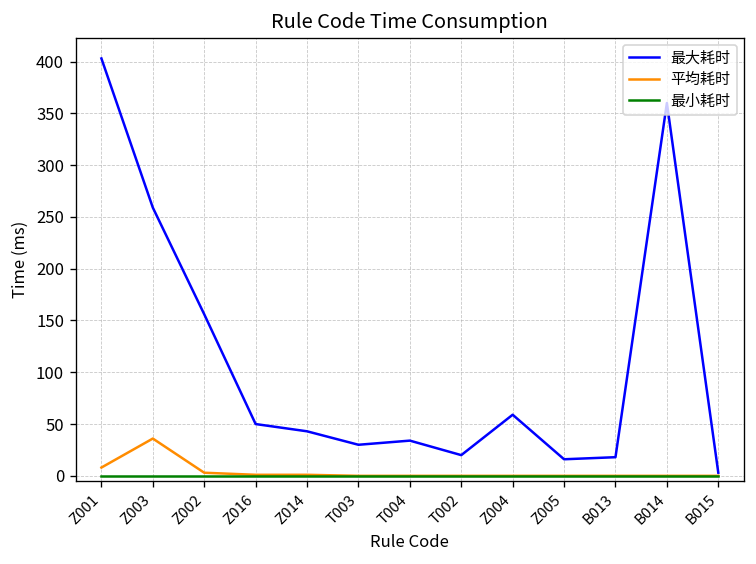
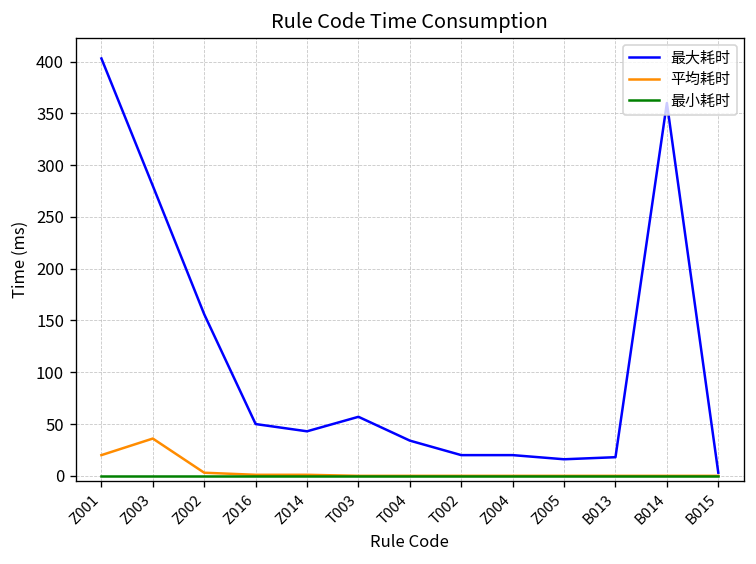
  {
    "最大耗时": {
      "Z001": 400,
-     "Z003": 260,
+     "Z003": 280,
      "Z002": 160,
      "Z016": 50,
      "Z014": 40,
-     "T003": 30,
+     "T003": 60,
      "T004": 30,
      "T002": 20,
-     "Z004": 60,
+     "Z004": 20,
      "Z005": 20,
      "B013": 20,
      "B015": 0
    },
    "平均耗时": {
-     "Z001": 10,
+     "Z001": 20,
      "Z003": 40,
      "Z002": 0
    },
    "最小耗时": {
      "Z001": 0,
      "Z003": 0,
      "Z002": 0
    }
  }
